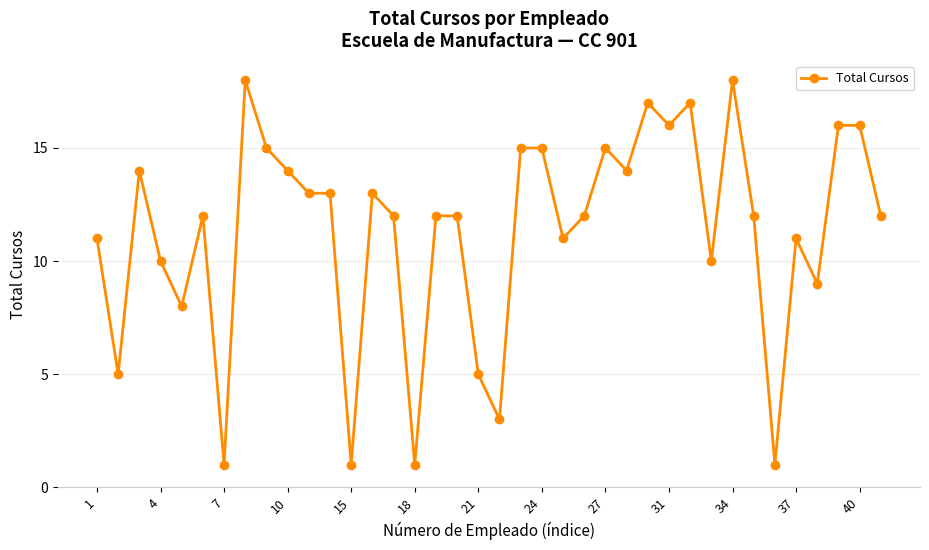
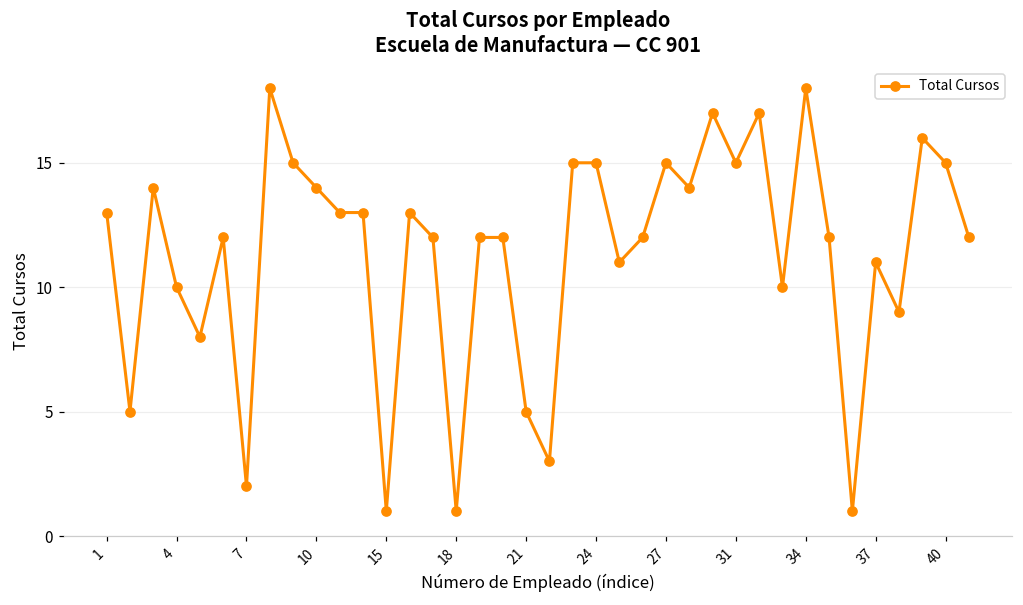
  {
-   "1": 11,
+   "1": 13,
    "4": 10,
-   "7": 1,
+   "7": 2,
    "10": 14,
    "15": 1,
    "18": 1,
    "21": 5,
    "24": 15,
    "27": 15,
-   "31": 16,
+   "31": 15,
    "34": 18,
    "37": 11,
-   "40": 16
+   "40": 15
  }
